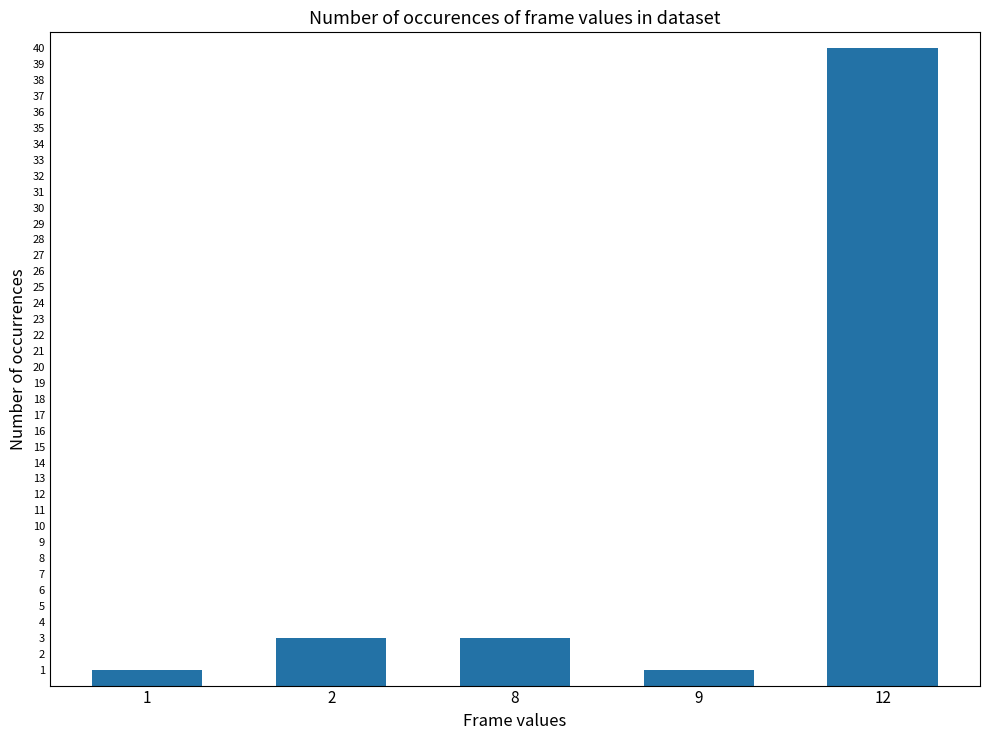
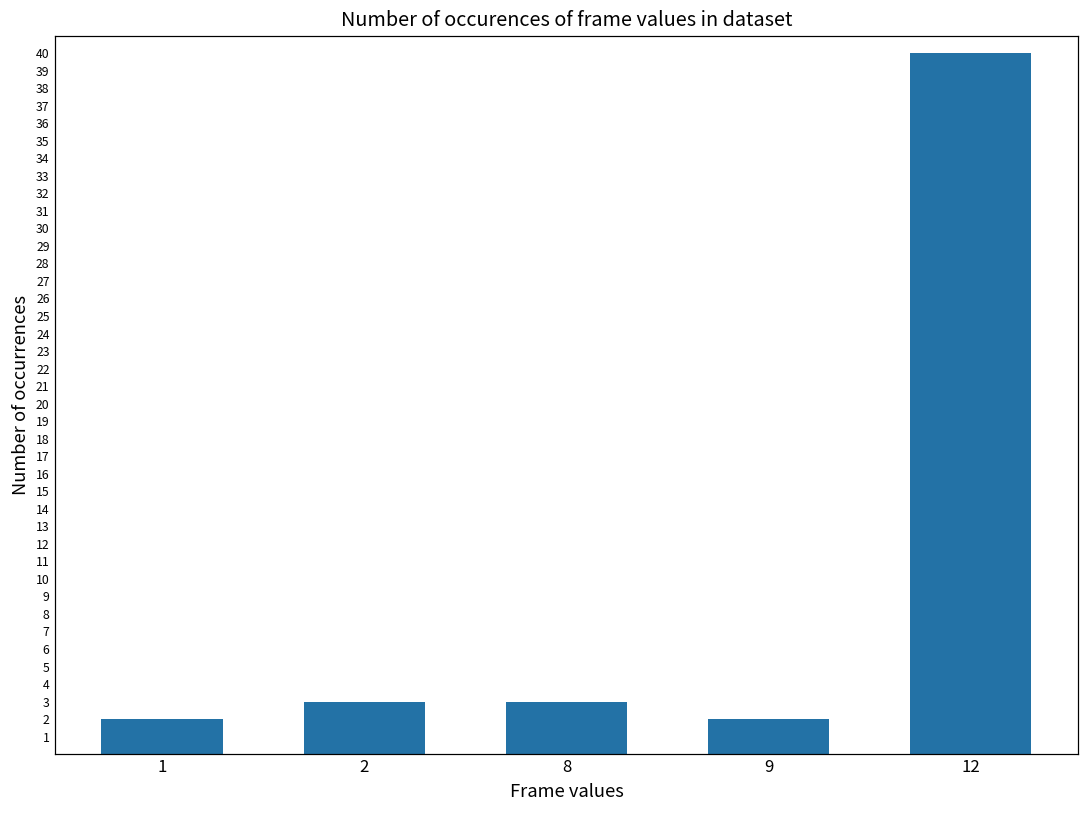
  {
-   "1": 1,
+   "1": 2,
    "2": 3,
    "8": 3,
-   "9": 1,
+   "9": 2,
    "12": 40
  }
